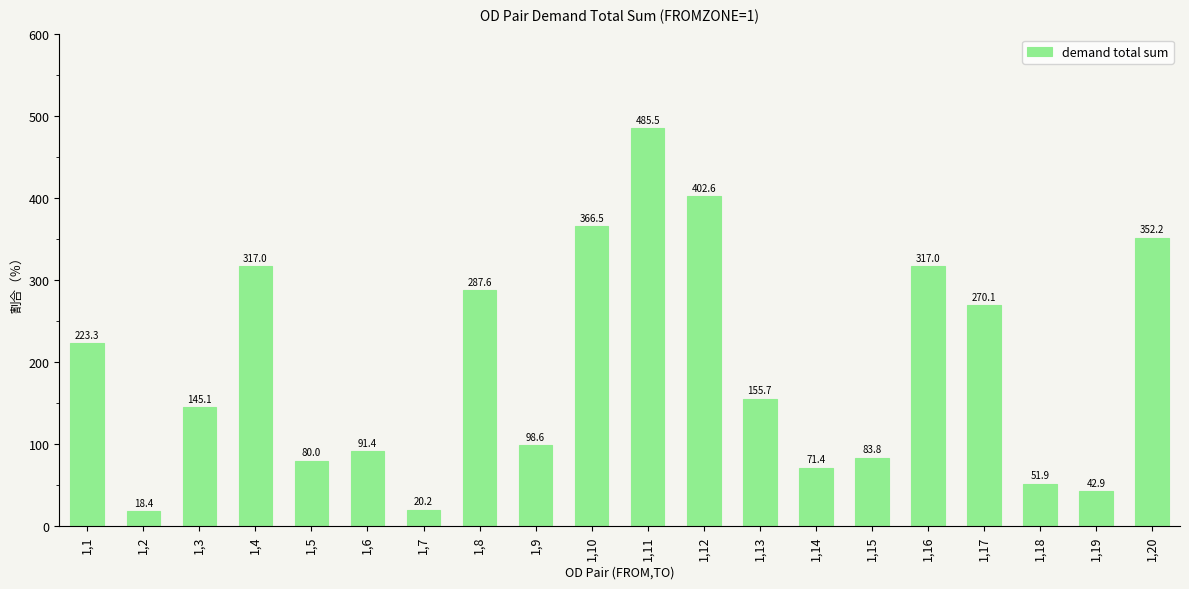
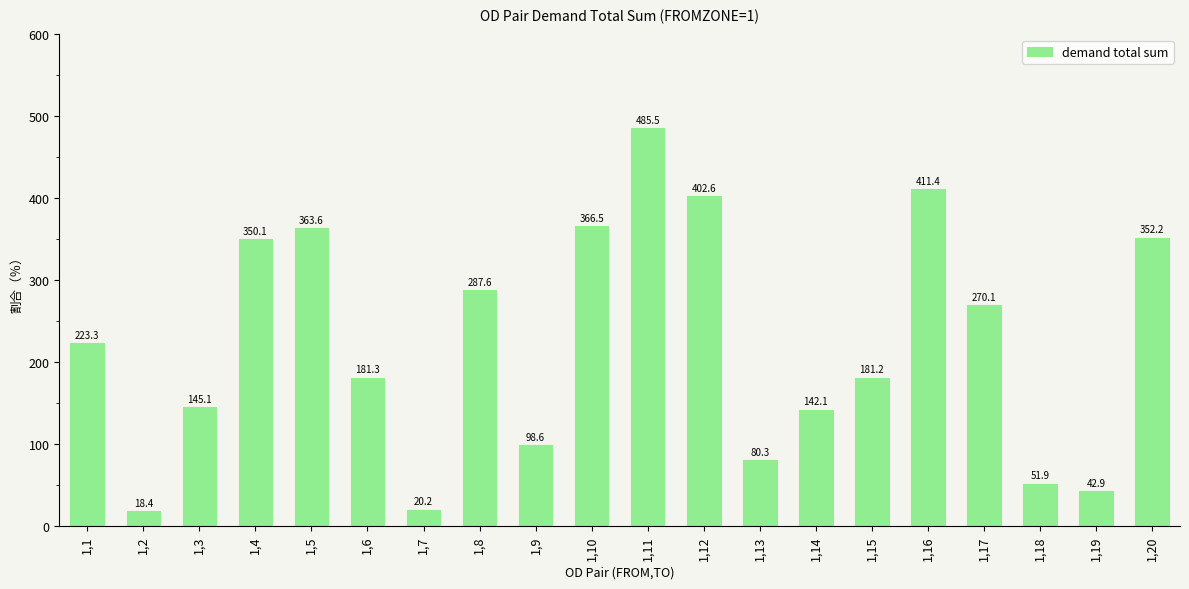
  {
    "1,1": 223.3,
    "1,2": 18.4,
    "1,3": 145.1,
-   "1,4": 317.0,
-   "1,5": 80.0,
-   "1,6": 91.4,
+   "1,4": 350.1,
+   "1,5": 363.6,
+   "1,6": 181.3,
    "1,7": 20.2,
    "1,8": 287.6,
    "1,9": 98.6,
    "1,10": 366.5,
    "1,11": 485.5,
    "1,12": 402.6,
-   "1,13": 155.7,
-   "1,14": 71.4,
-   "1,15": 83.8,
-   "1,16": 317.0,
+   "1,13": 80.3,
+   "1,14": 142.1,
+   "1,15": 181.2,
+   "1,16": 411.4,
    "1,17": 270.1,
    "1,18": 51.9,
    "1,19": 42.9,
    "1,20": 352.2
  }
